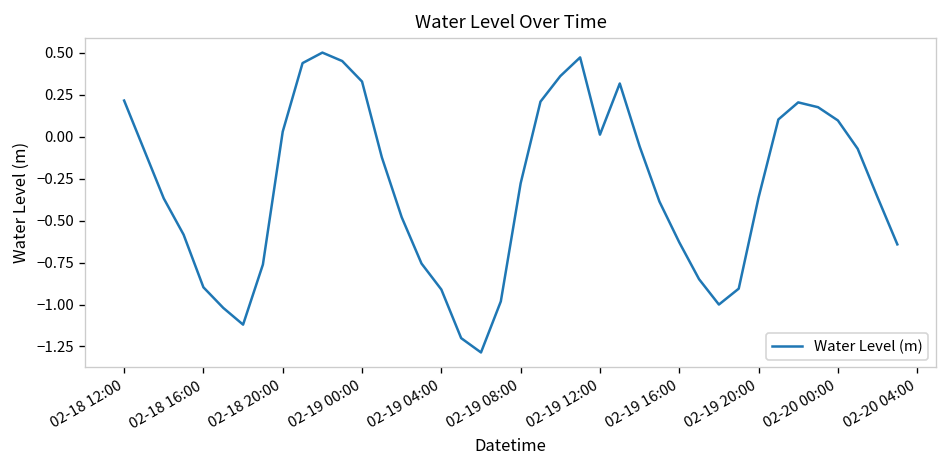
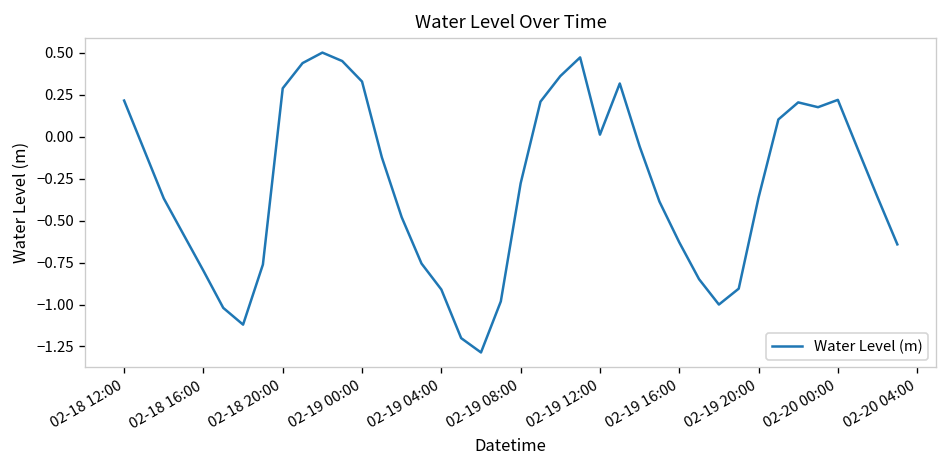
  {
    "02-18 12:00": 0.22,
-   "02-18 16:00": -0.90,
-   "02-18 20:00": 0.03,
+   "02-18 16:00": -0.80,
+   "02-18 20:00": 0.29,
    "02-19 00:00": 0.33,
    "02-19 04:00": -0.91,
    "02-19 08:00": -0.28,
    "02-19 12:00": 0.01,
    "02-19 16:00": -0.63,
    "02-19 20:00": -0.36,
-   "02-20 00:00": 0.10
+   "02-20 00:00": 0.22
  }
